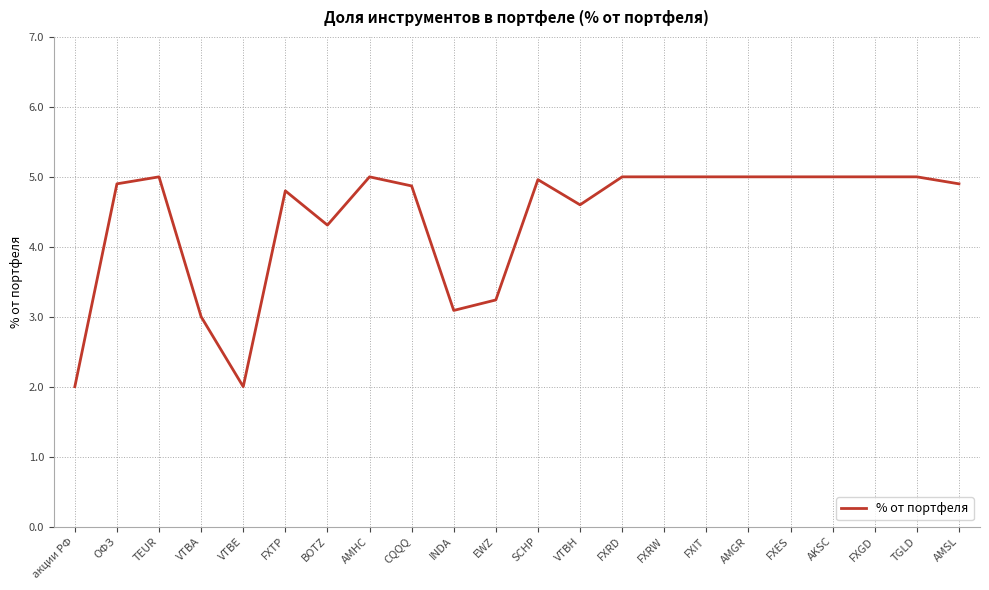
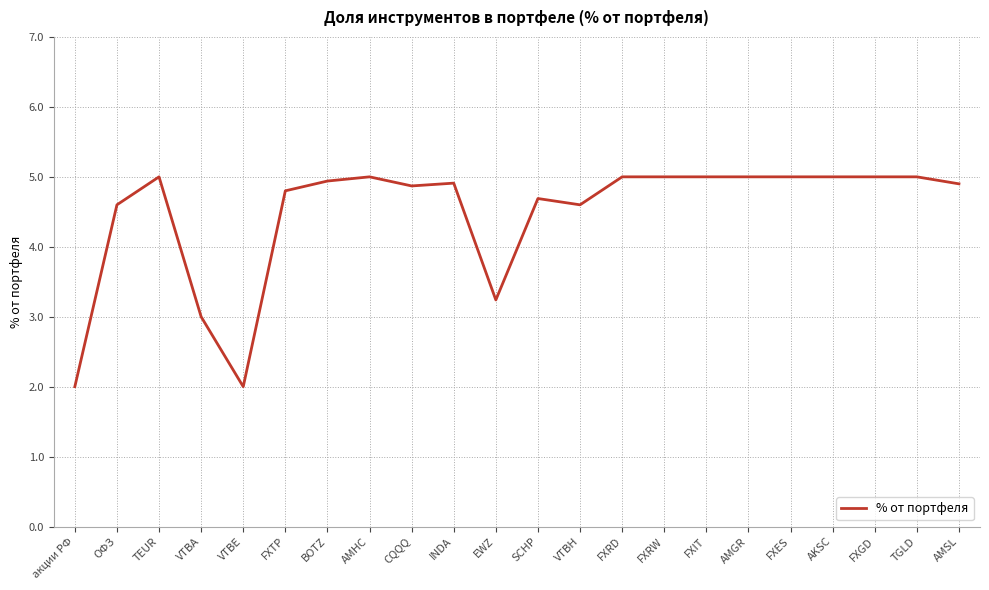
  {
    "акции РФ": 2.0,
-   "ОФЗ": 4.9,
+   "ОФЗ": 4.6,
    "TEUR": 5.0,
    "VTBA": 3.0,
    "VTBE": 2.0,
    "FXTP": 4.8,
-   "BOTZ": 4.3,
+   "BOTZ": 4.9,
    "AMHC": 5.0,
    "CQQQ": 4.9,
-   "INDA": 3.1,
+   "INDA": 4.9,
    "EWZ": 3.2,
-   "SCHP": 5.0,
+   "SCHP": 4.7,
    "VTBH": 4.6,
    "FXRD": 5.0,
    "FXRW": 5.0,
    "FXIT": 5.0,
    "AMGR": 5.0,
    "FXES": 5.0,
    "AKSC": 5.0,
    "FXGD": 5.0,
    "TGLD": 5.0,
    "AMSL": 4.9
  }
